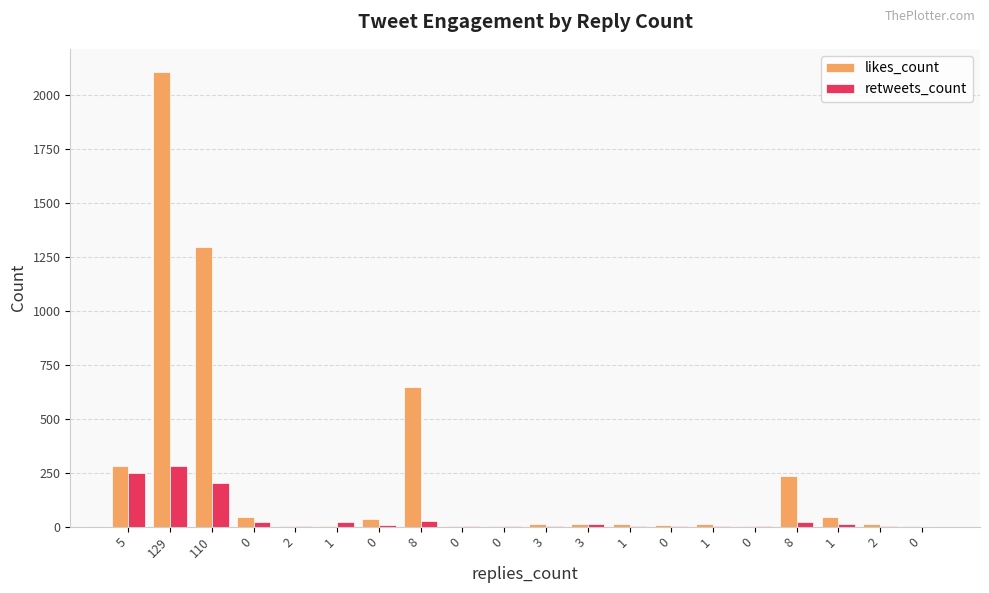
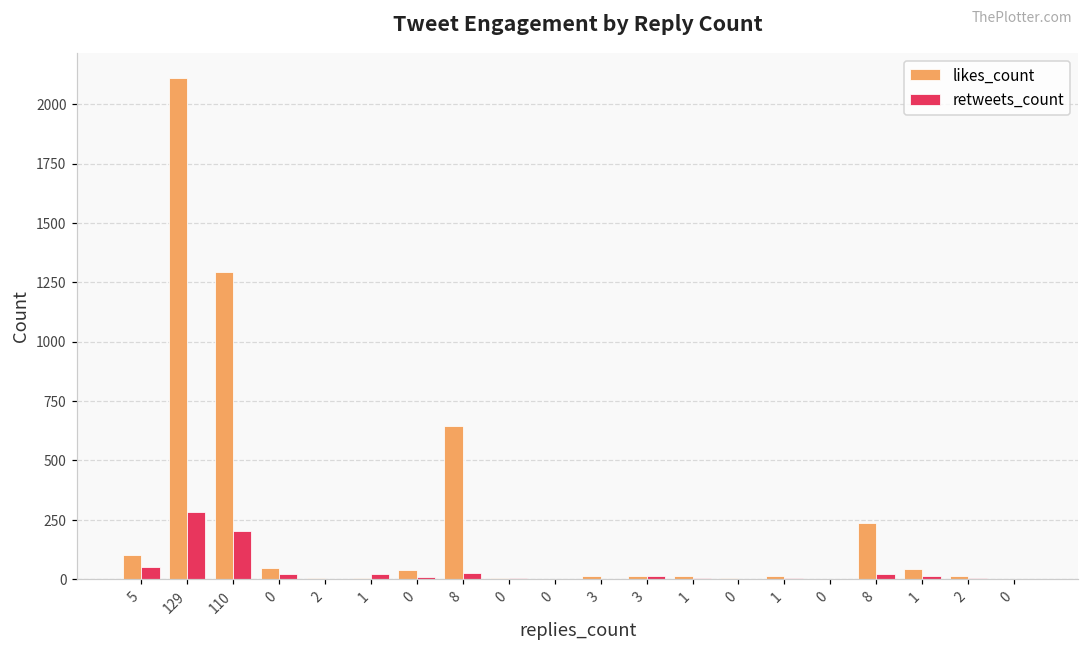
  {
    "likes_count": {
-     "5": 280,
+     "5": 100,
      "129": 2110,
      "110": 1300
    },
    "retweets_count": {
-     "5": 250,
+     "5": 50,
      "129": 280,
      "110": 200
    }
  }
